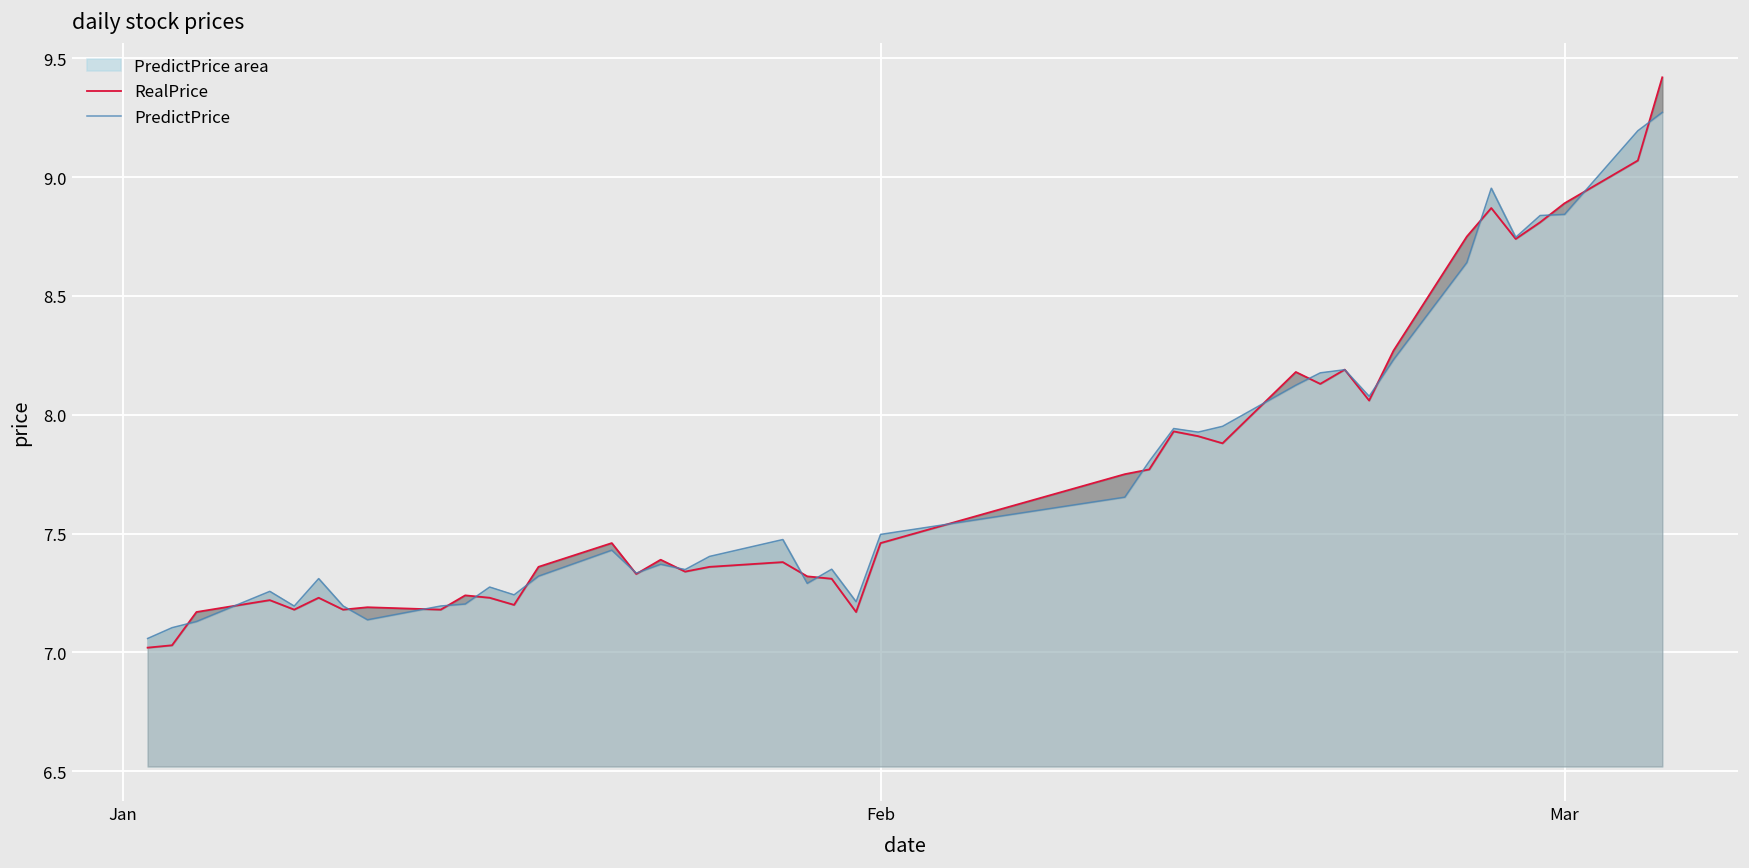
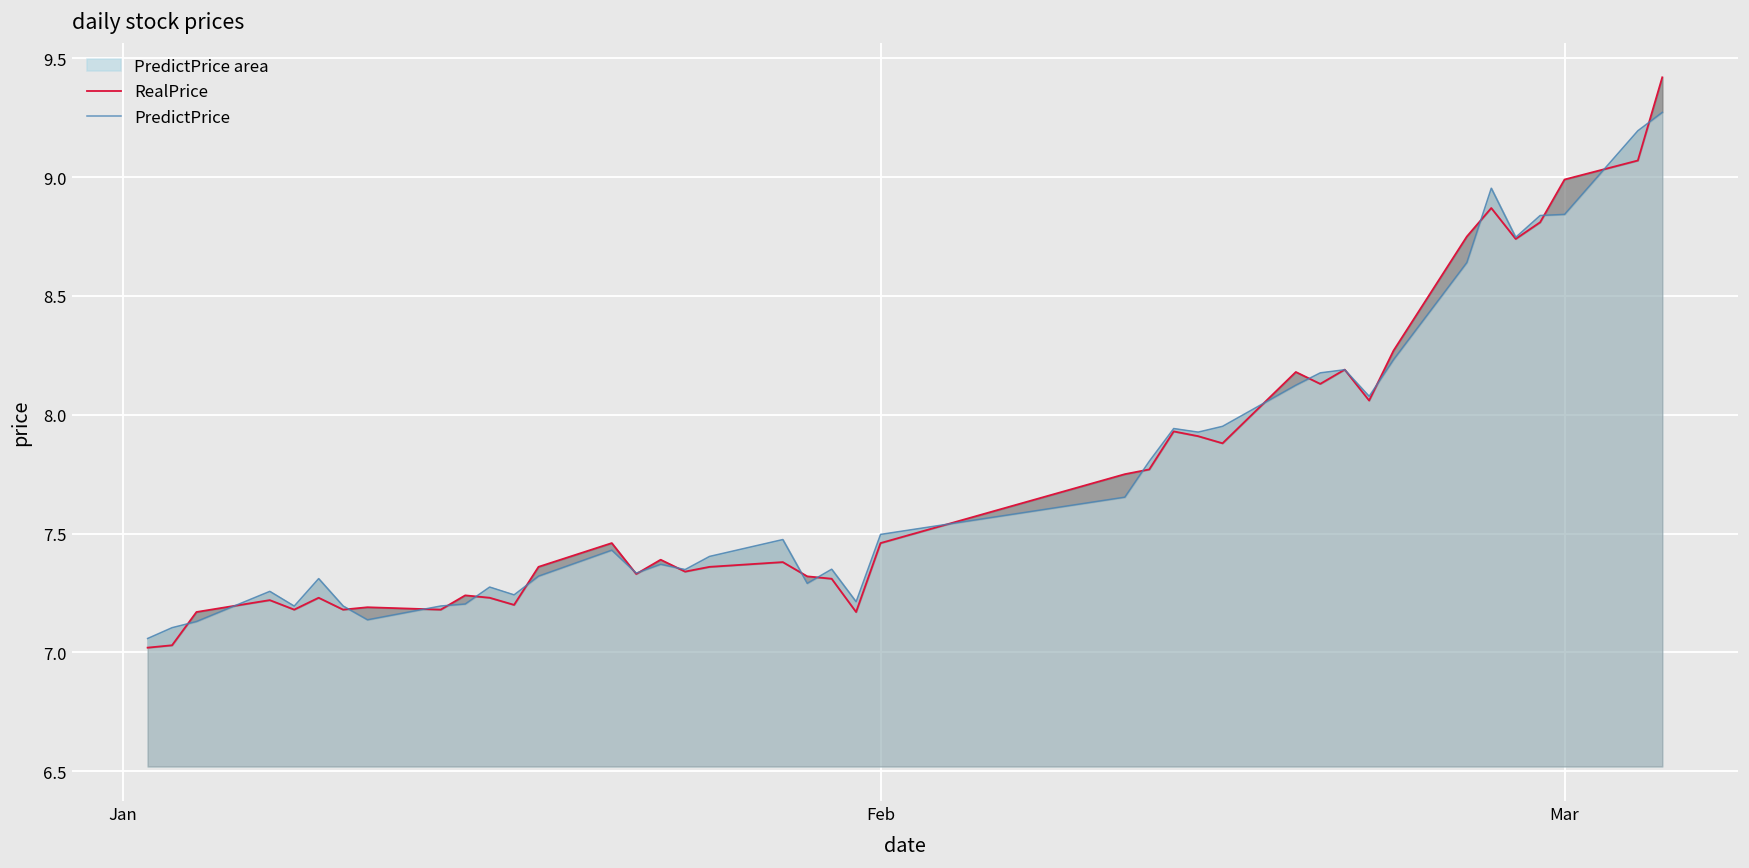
  {
    "RealPrice": {
      "Feb": 7.46,
-     "Mar": 8.89
+     "Mar": 8.99
    },
    "PredictPrice area": {
      "Mar": 8.84
    }
  }
